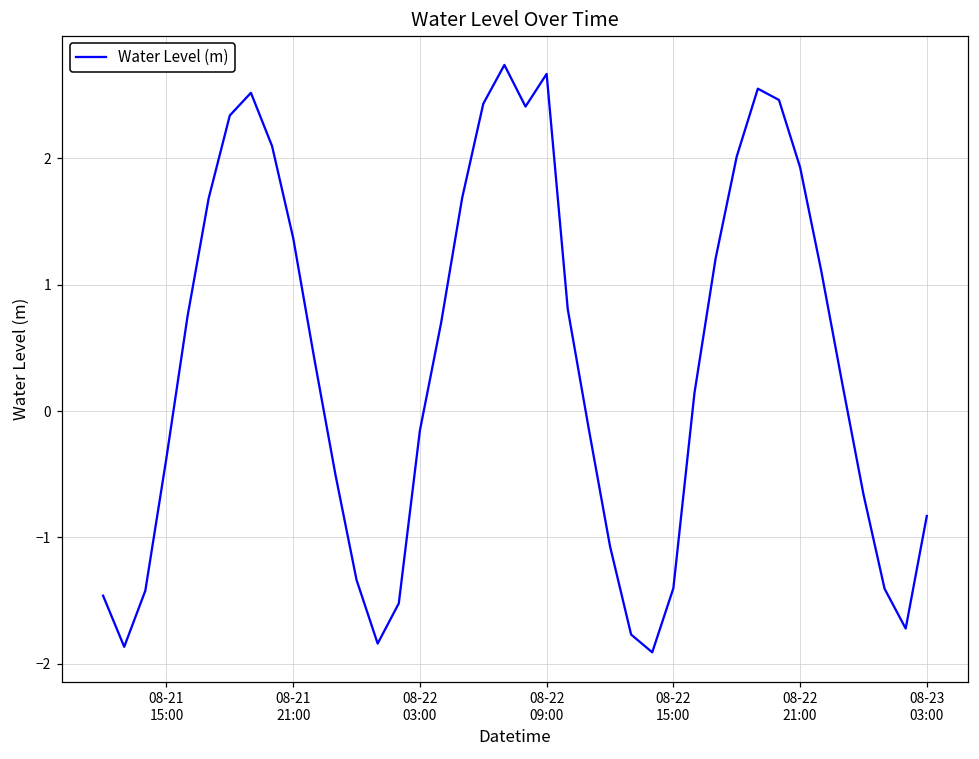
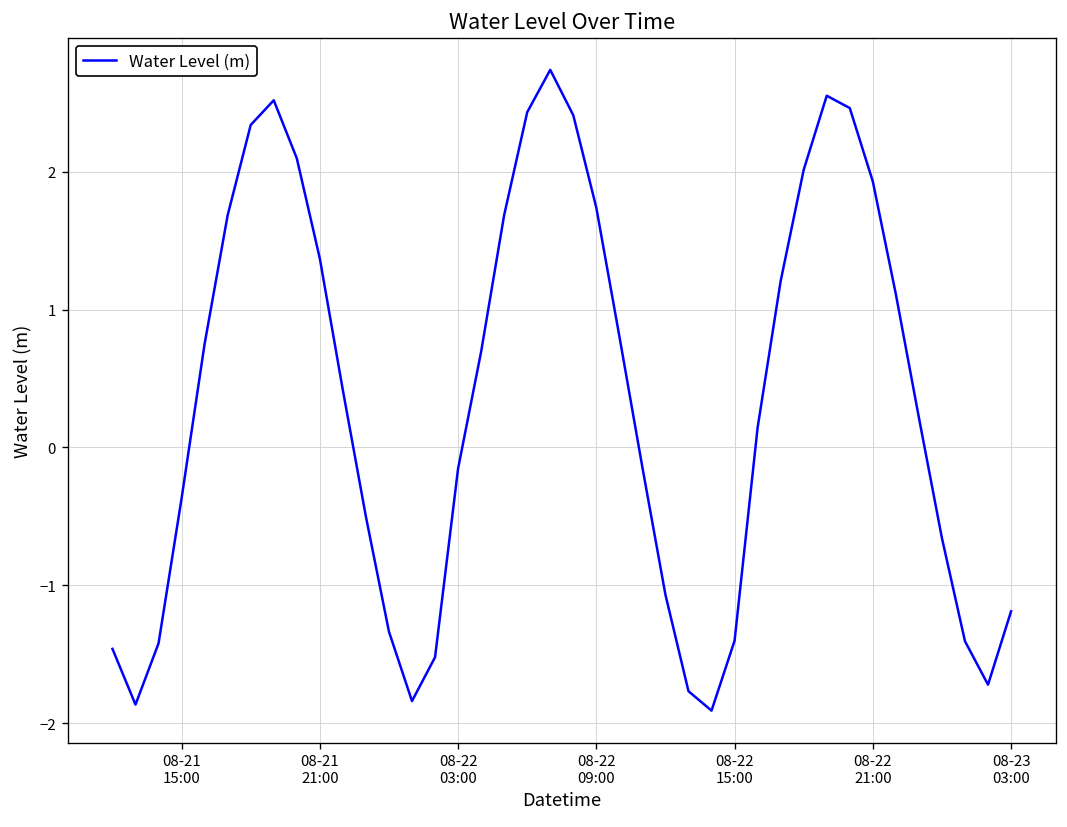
  {
    "08-21 15:00": -0.37,
    "08-21 21:00": 1.37,
    "08-22 03:00": -0.15,
-   "08-22 09:00": 2.67,
+   "08-22 09:00": 1.74,
    "08-22 15:00": -1.40,
    "08-22 21:00": 1.93,
-   "08-23 03:00": -0.83
+   "08-23 03:00": -1.19
  }
